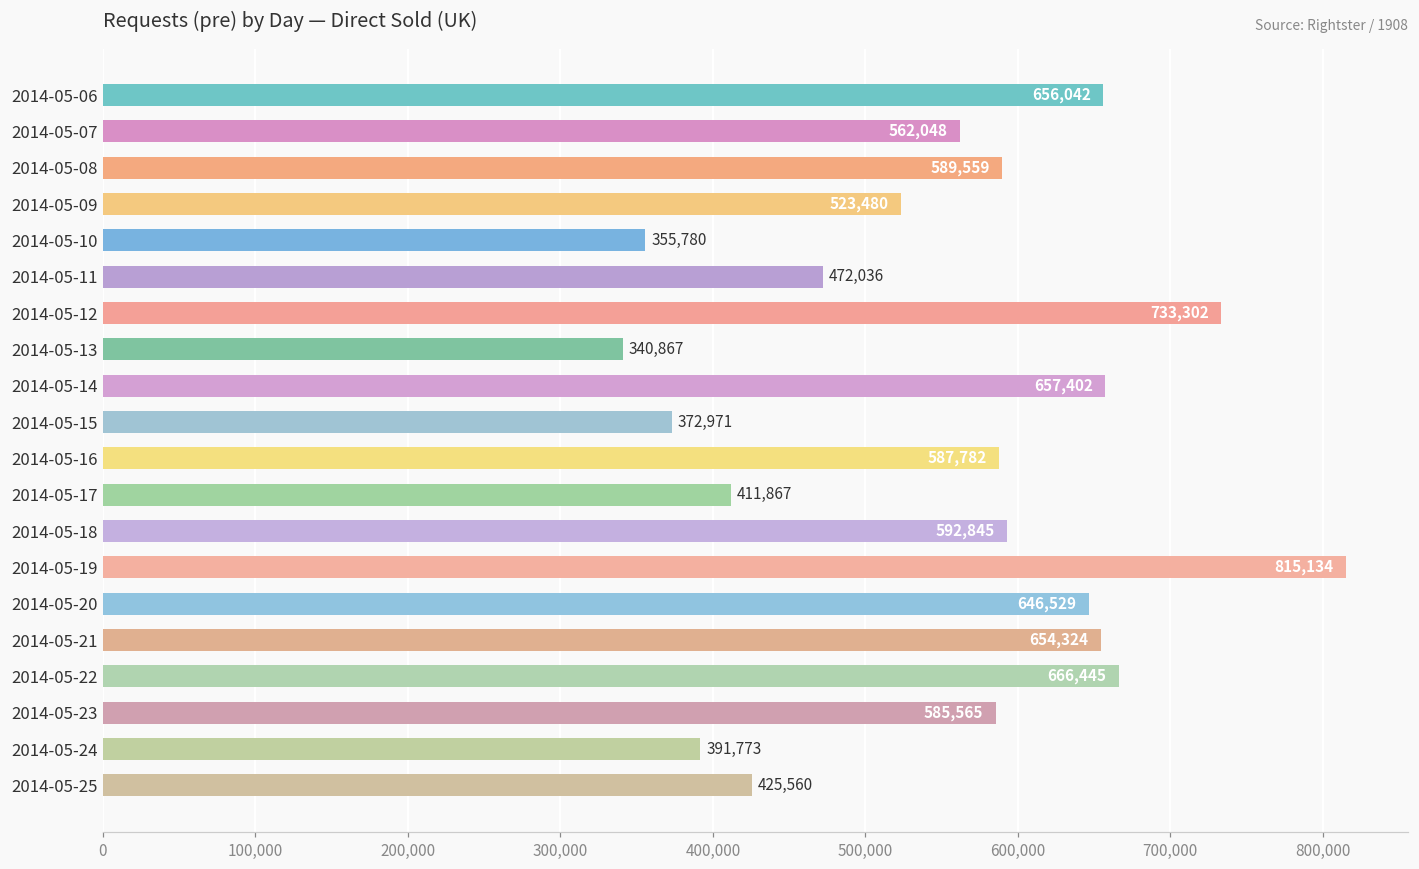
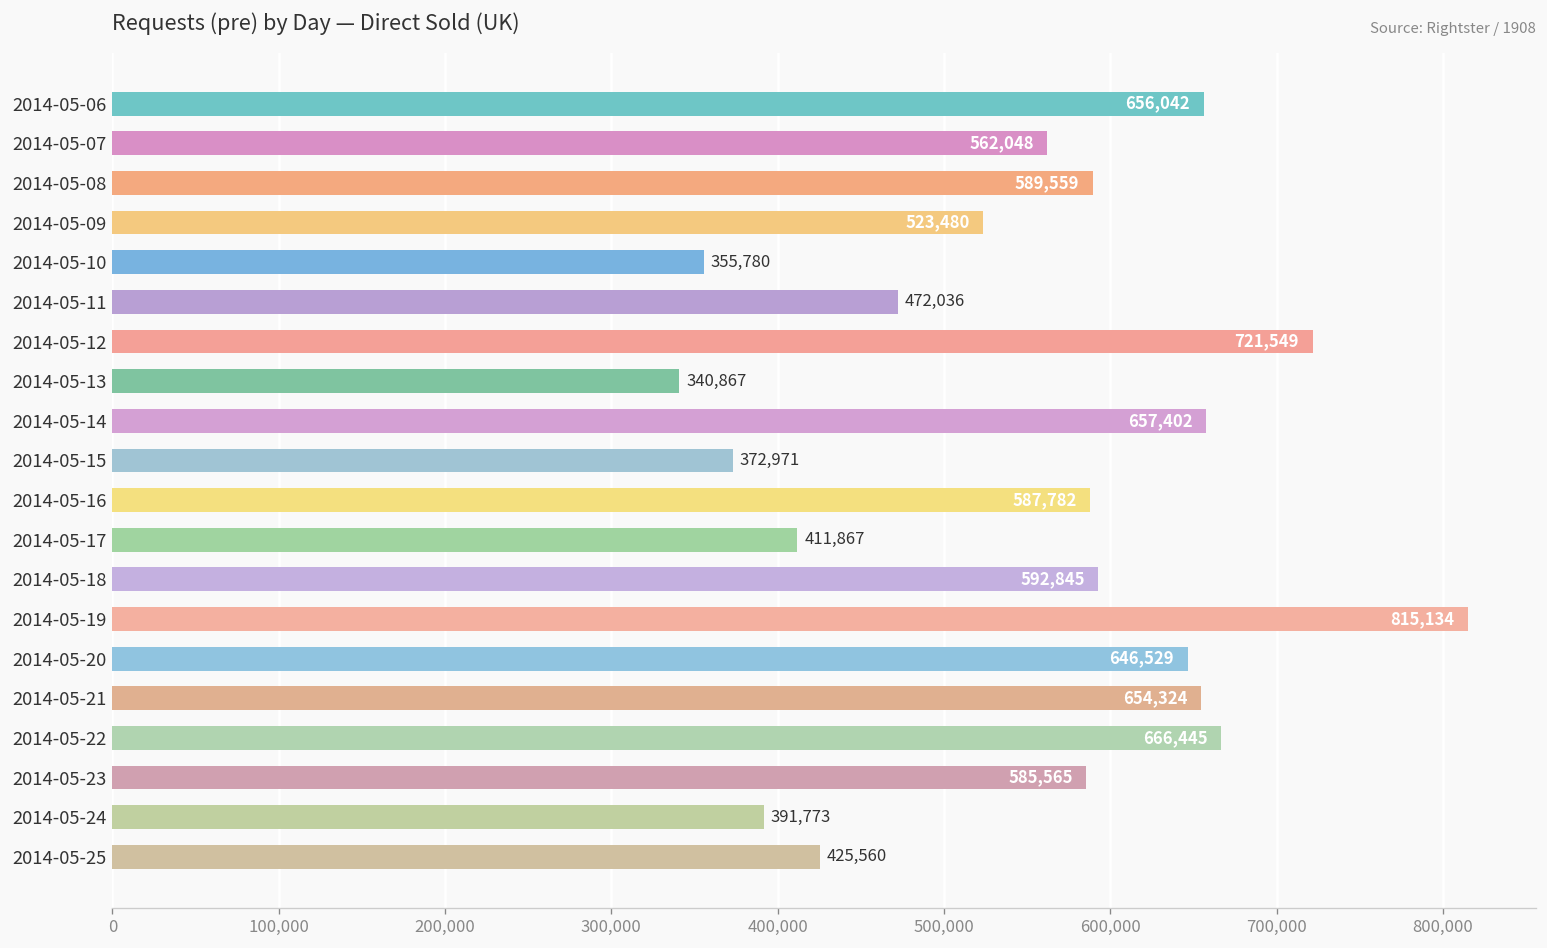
  {
    "2014-05-06": "656,042",
    "2014-05-07": "562,048",
    "2014-05-08": "589,559",
    "2014-05-09": "523,480",
    "2014-05-10": "355,780",
    "2014-05-11": "472,036",
-   "2014-05-12": "733,302",
+   "2014-05-12": "721,549",
    "2014-05-13": "340,867",
    "2014-05-14": "657,402",
    "2014-05-15": "372,971",
    "2014-05-16": "587,782",
    "2014-05-17": "411,867",
    "2014-05-18": "592,845",
    "2014-05-19": "815,134",
    "2014-05-20": "646,529",
    "2014-05-21": "654,324",
    "2014-05-22": "666,445",
    "2014-05-23": "585,565",
    "2014-05-24": "391,773",
    "2014-05-25": "425,560"
  }
